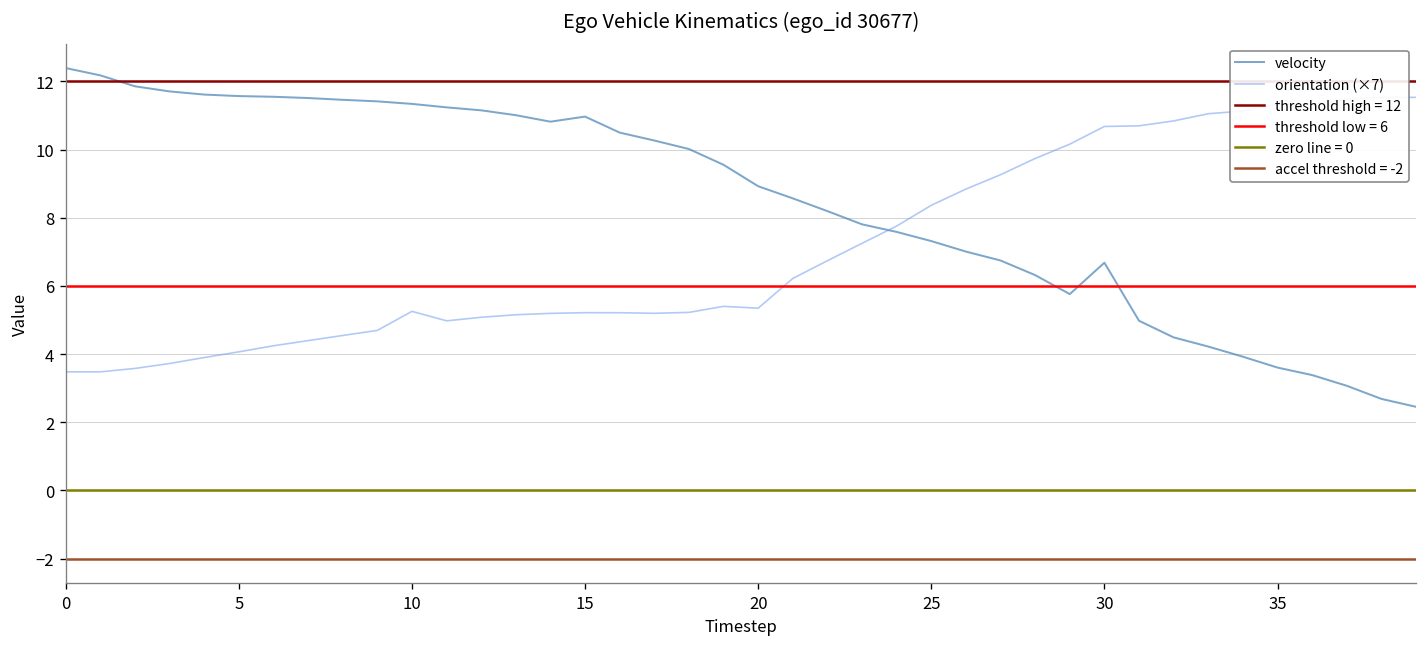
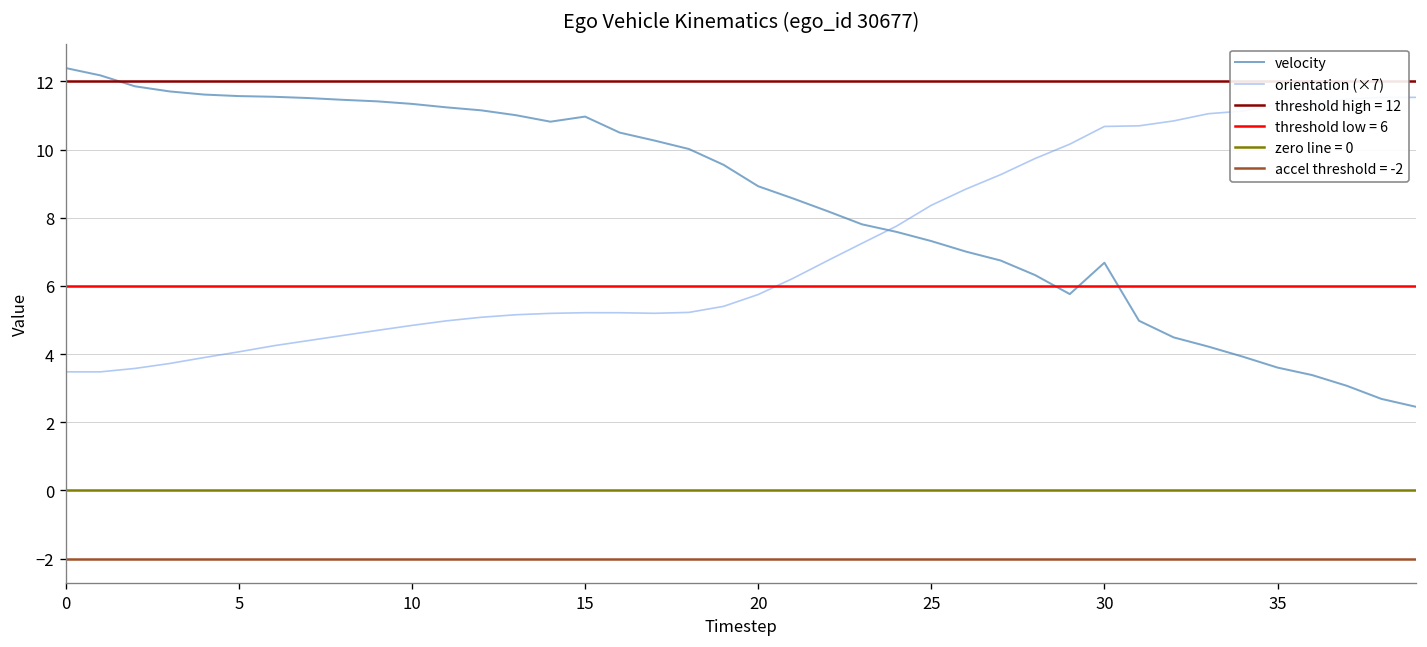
  {
    "velocity": {
      "0": 12.4,
      "5": 11.6,
      "10": 11.3,
      "15": 11.0,
      "20": 8.9,
      "25": 7.3,
      "30": 6.7,
      "35": 3.6
    },
    "orientation (×7)": {
      "0": 3.5,
      "5": 4.1,
-     "10": 5.3,
+     "10": 4.8,
      "15": 5.2,
-     "20": 5.3,
+     "20": 5.7,
      "25": 8.4,
      "30": 10.7
    }
  }
